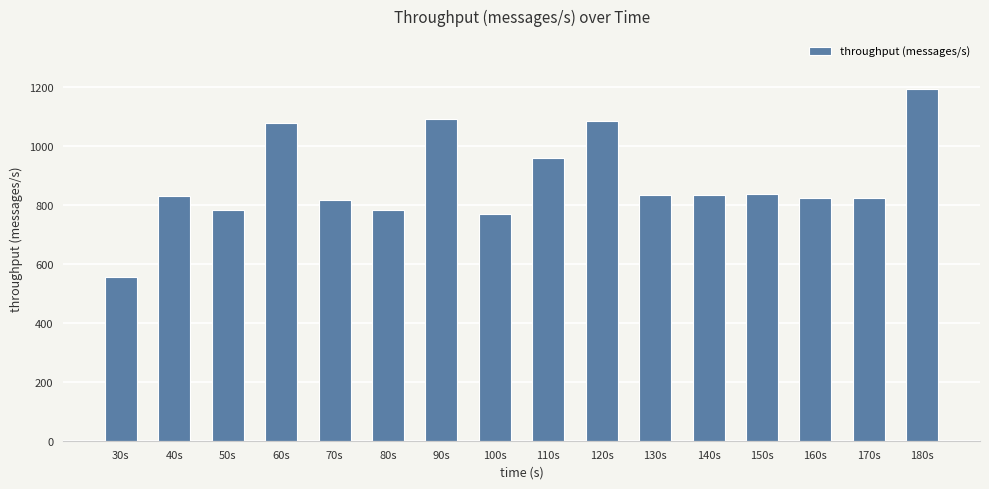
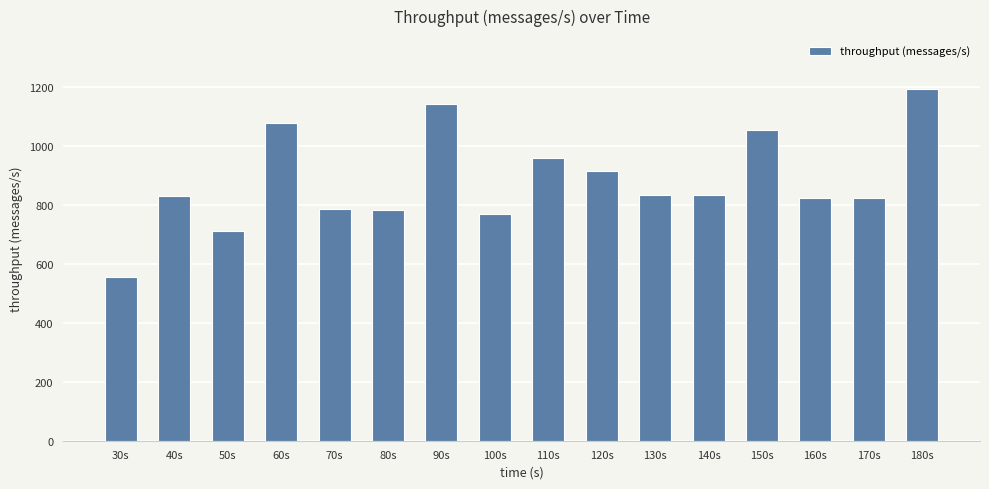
  {
    "30s": 560,
    "40s": 830,
-   "50s": 780,
+   "50s": 710,
    "60s": 1080,
-   "70s": 820,
+   "70s": 790,
    "80s": 780,
-   "90s": 1090,
+   "90s": 1140,
    "100s": 770,
    "110s": 960,
-   "120s": 1080,
+   "120s": 920,
    "130s": 830,
    "140s": 830,
-   "150s": 840,
+   "150s": 1050,
    "160s": 820,
    "170s": 820,
    "180s": 1190
  }
